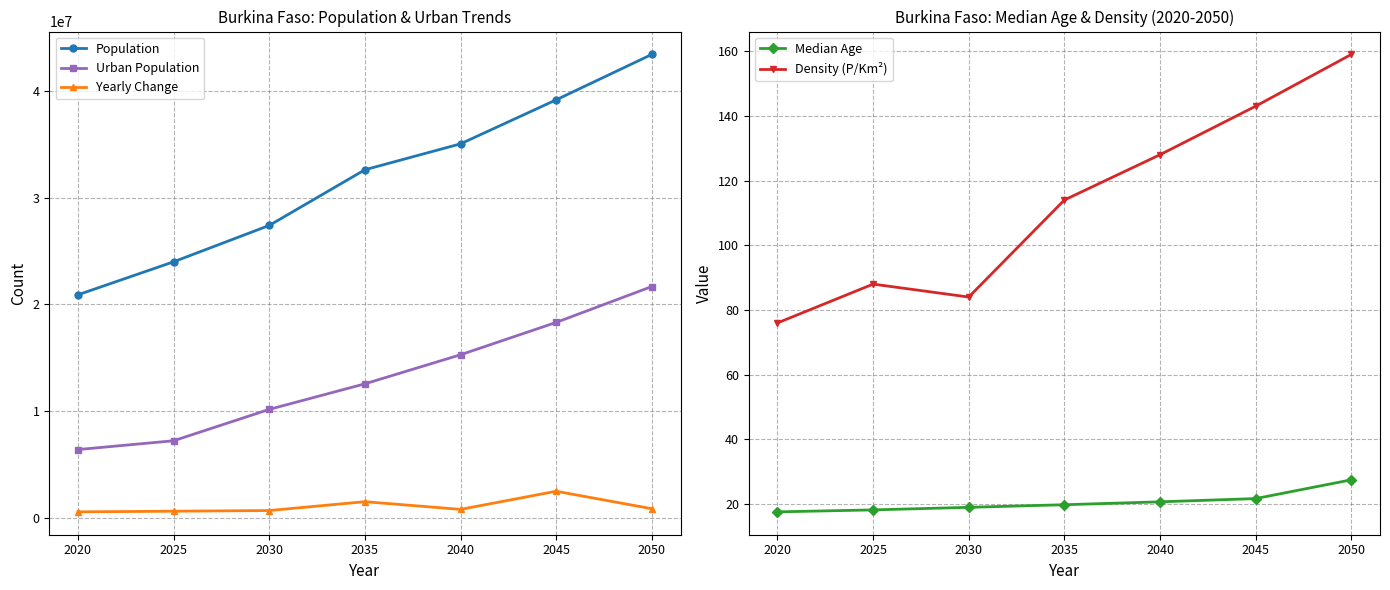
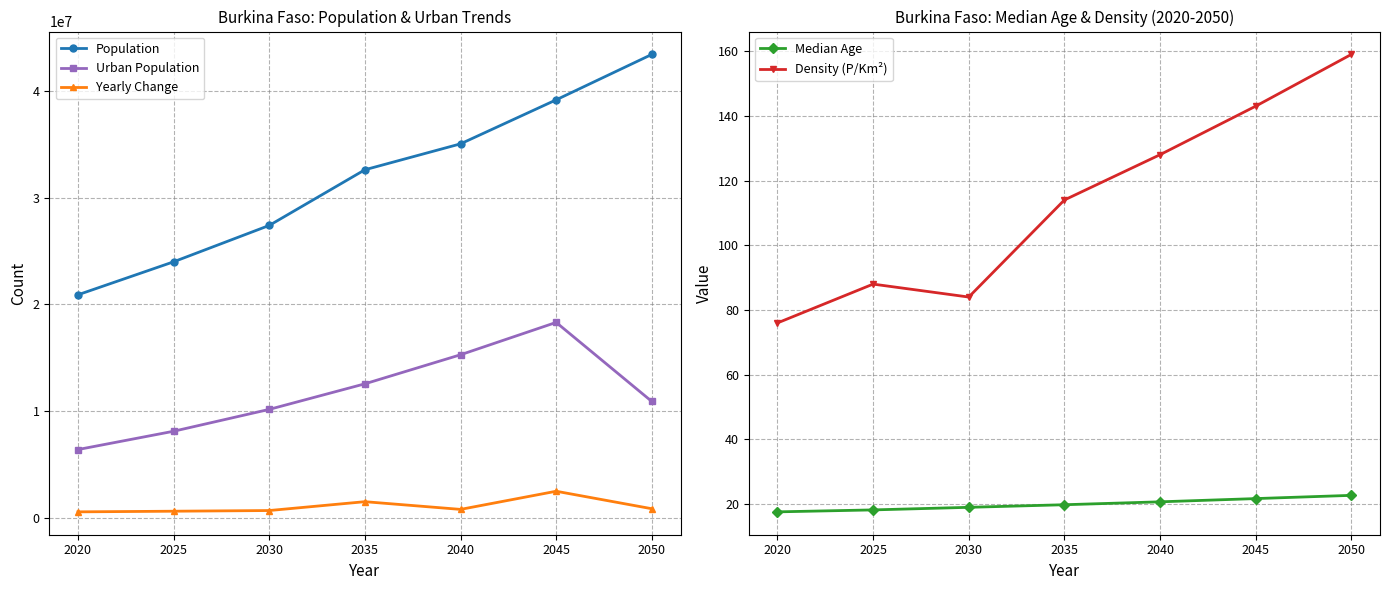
  {
    "Burkina Faso: Population & Urban Trends": {
      "Population": {
        "2020": 20900000,
        "2025": 24000000,
        "2030": 27400000,
        "2035": 32600000,
        "2040": 35100000,
        "2045": 39200000,
        "2050": 43400000
      },
      "Urban Population": {
        "2020": 6400000,
-       "2025": 7200000,
+       "2025": 8100000,
        "2030": 10200000,
        "2035": 12600000,
        "2040": 15300000,
        "2045": 18300000,
-       "2050": 21700000
+       "2050": 10900000
      },
      "Yearly Change": {
        "2020": 600000,
        "2025": 600000,
        "2030": 700000,
        "2035": 1500000,
        "2040": 800000,
        "2045": 2500000,
        "2050": 900000
      }
    },
    "Burkina Faso: Median Age & Density (2020-2050)": {
      "Median Age": {
        "2020": 18,
        "2025": 18,
        "2030": 19,
        "2035": 20,
        "2040": 21,
        "2045": 22,
-       "2050": 28
+       "2050": 23
      },
      "Density (P/Km²)": {
        "2020": 76,
        "2025": 88,
        "2030": 84,
        "2035": 114,
        "2040": 128,
        "2045": 143,
        "2050": 159
      }
    }
  }
